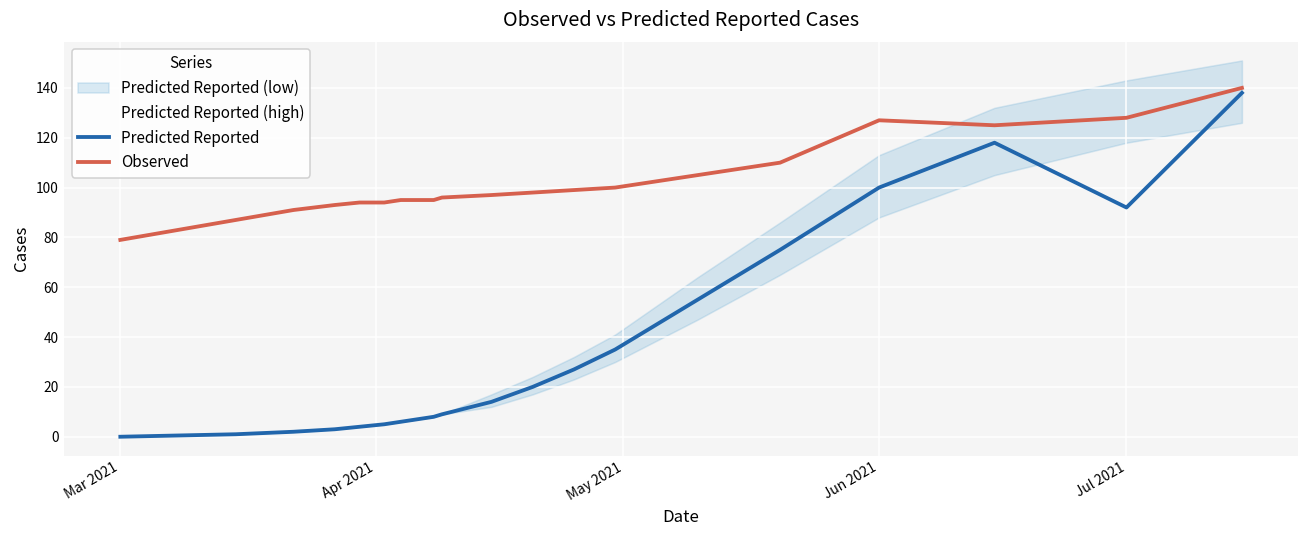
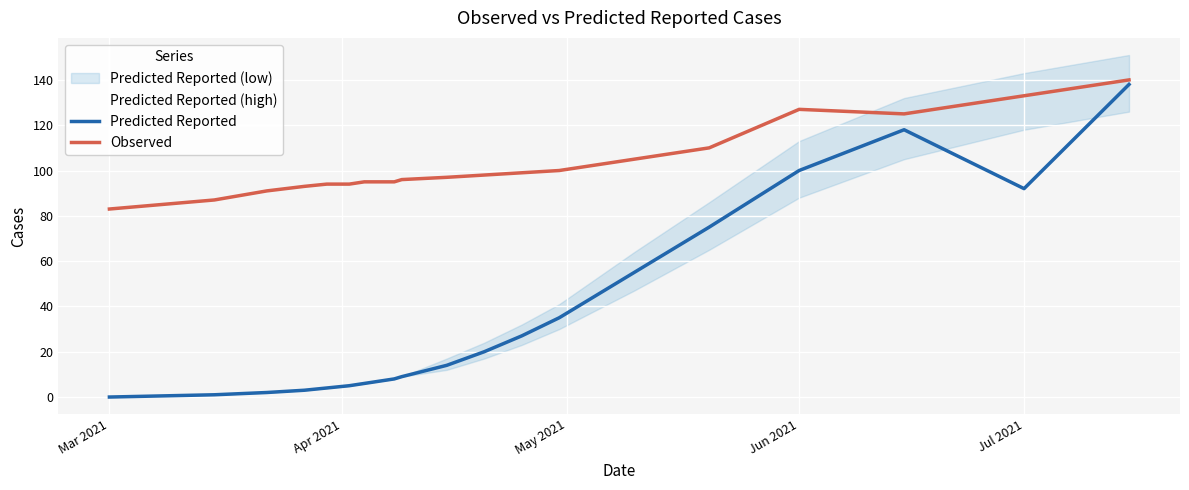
  {
    "Predicted Reported": {
      "Jun 2021": 100,
      "Jul 2021": 92
    },
    "Observed": {
-     "Mar 2021": 79,
+     "Mar 2021": 83,
      "Jun 2021": 127,
-     "Jul 2021": 128
+     "Jul 2021": 133
    }
  }
